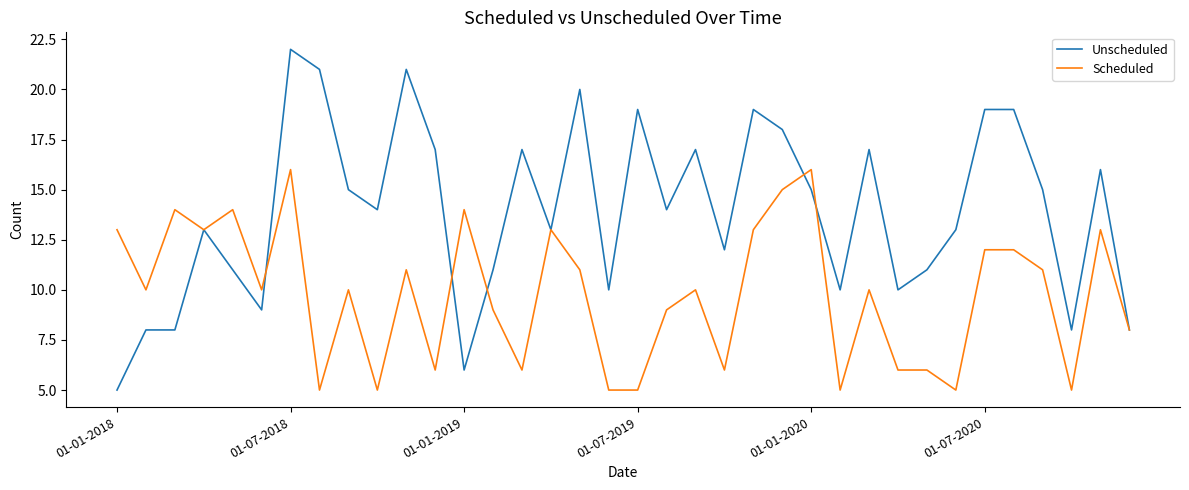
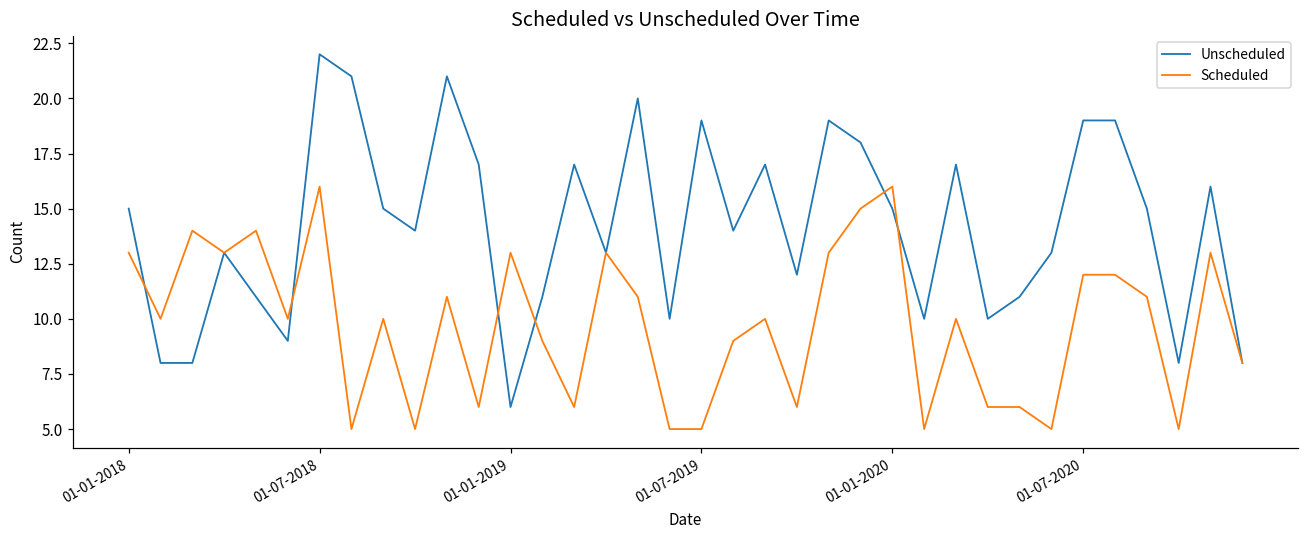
  {
    "Unscheduled": {
-     "01-01-2018": 5,
+     "01-01-2018": 15,
      "01-07-2018": 22,
      "01-01-2019": 6,
      "01-07-2019": 19,
      "01-01-2020": 15,
      "01-07-2020": 19
    },
    "Scheduled": {
      "01-01-2018": 13,
      "01-07-2018": 16,
-     "01-01-2019": 14,
+     "01-01-2019": 13,
      "01-07-2019": 5,
      "01-01-2020": 16,
      "01-07-2020": 12
    }
  }
